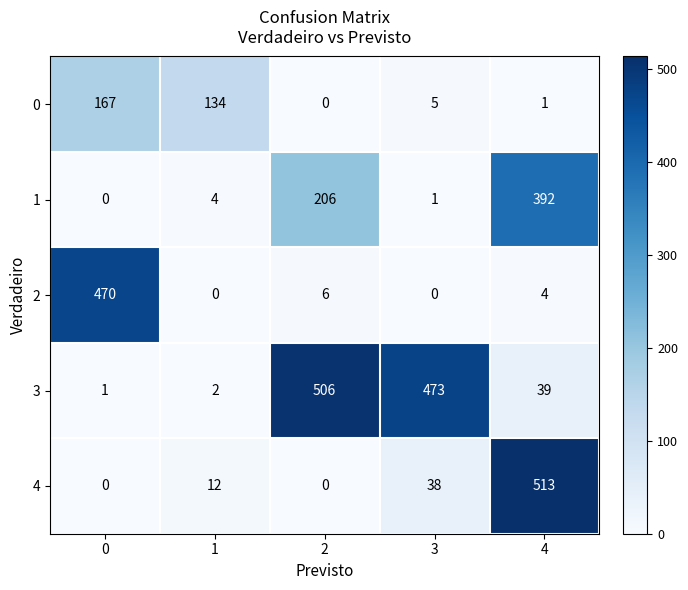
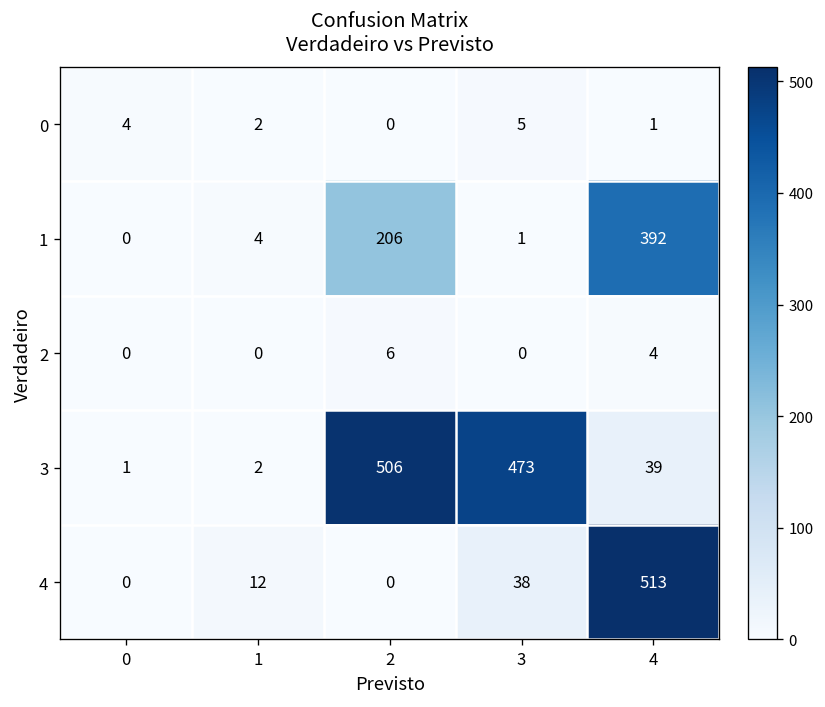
  {
    "0": {
-     "0": 167,
-     "1": 134,
+     "0": 4,
+     "1": 2,
      "2": 0,
      "3": 5,
      "4": 1
    },
    "1": {
      "0": 0,
      "1": 4,
      "2": 206,
      "3": 1,
      "4": 392
    },
    "2": {
-     "0": 470,
+     "0": 0,
      "1": 0,
      "2": 6,
      "3": 0,
      "4": 4
    },
    "3": {
      "0": 1,
      "1": 2,
      "2": 506,
      "3": 473,
      "4": 39
    },
    "4": {
      "0": 0,
      "1": 12,
      "2": 0,
      "3": 38,
      "4": 513
    }
  }
